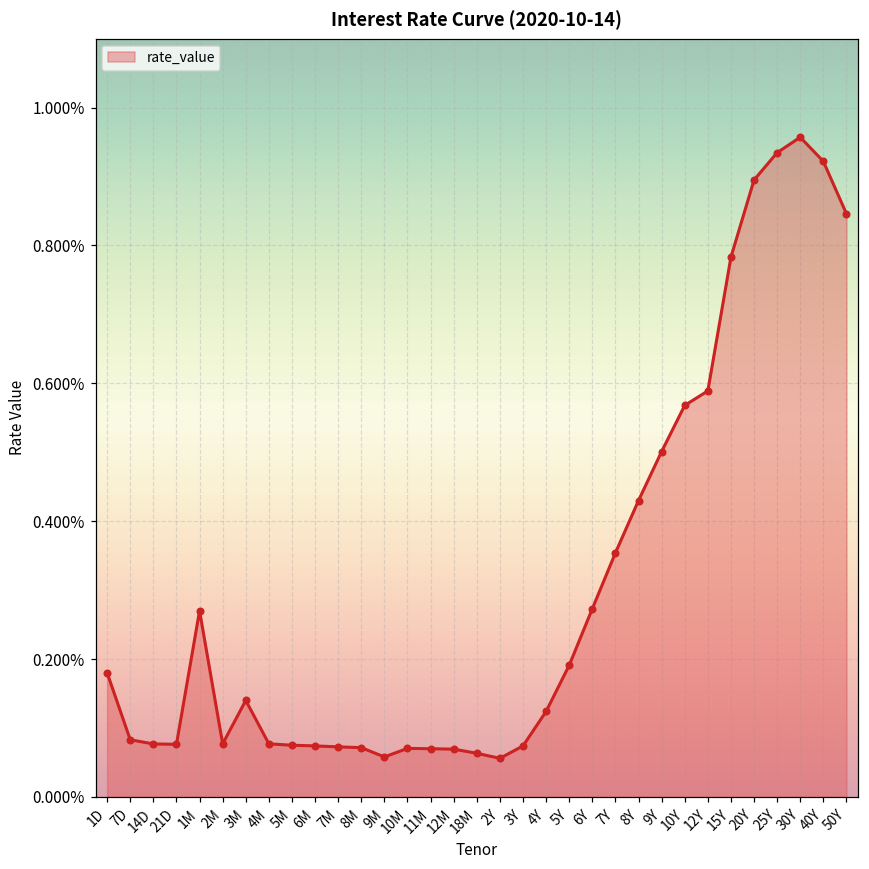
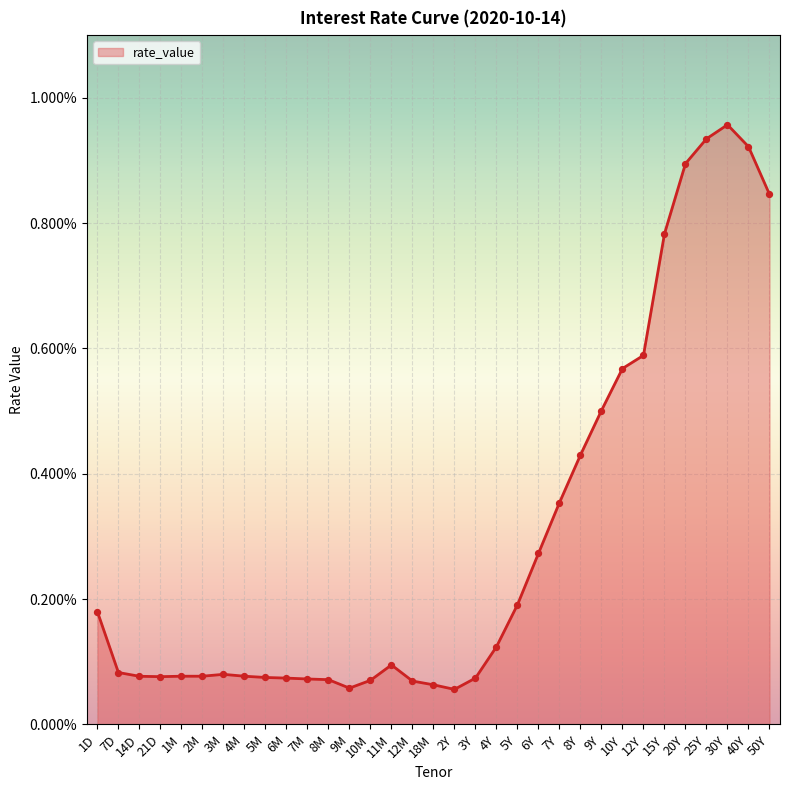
  {
    "1D": "0.18%",
    "7D": "0.08%",
    "14D": "0.08%",
    "21D": "0.08%",
-   "1M": "0.27%",
+   "1M": "0.08%",
    "2M": "0.08%",
-   "3M": "0.14%",
+   "3M": "0.08%",
    "4M": "0.08%",
    "5M": "0.08%",
    "6M": "0.07%",
    "7M": "0.07%",
    "8M": "0.07%",
    "9M": "0.06%",
    "10M": "0.07%",
-   "11M": "0.07%",
+   "11M": "0.10%",
    "12M": "0.07%",
    "18M": "0.06%",
    "2Y": "0.06%",
    "3Y": "0.07%",
    "4Y": "0.12%",
    "5Y": "0.19%",
    "6Y": "0.27%",
    "7Y": "0.35%",
    "8Y": "0.43%",
    "9Y": "0.50%",
    "10Y": "0.57%",
    "12Y": "0.59%",
    "15Y": "0.78%",
    "20Y": "0.90%",
    "25Y": "0.93%",
    "30Y": "0.96%",
    "40Y": "0.92%",
    "50Y": "0.85%"
  }
